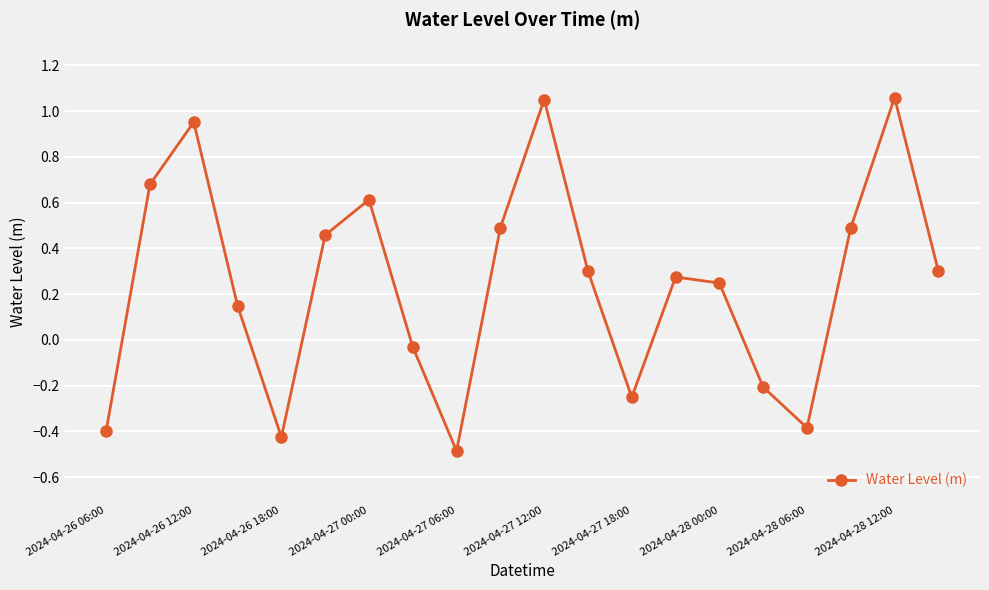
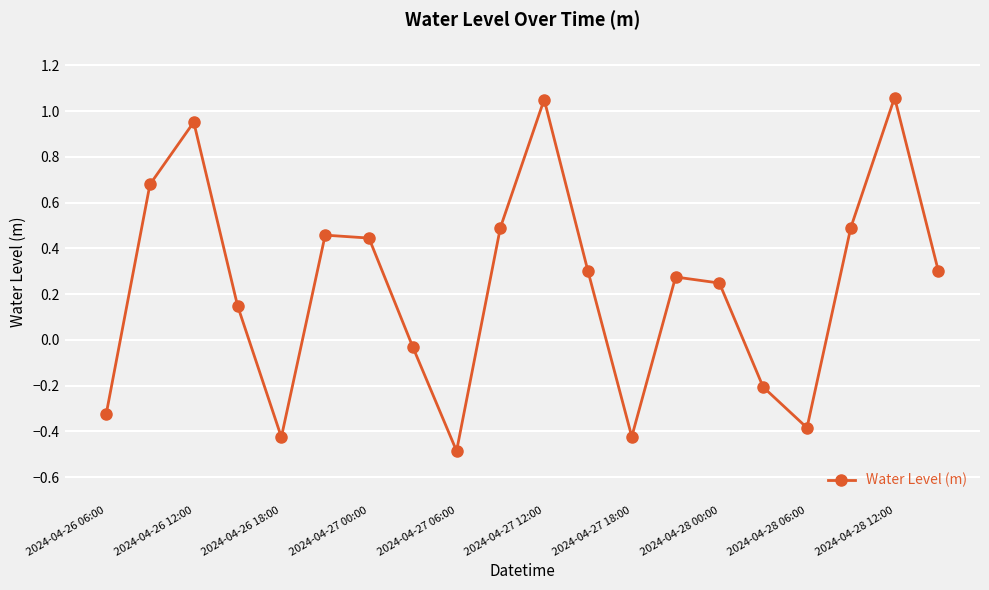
  {
-   "2024-04-26 06:00": -0.40,
+   "2024-04-26 06:00": -0.33,
    "2024-04-26 12:00": 0.95,
    "2024-04-26 18:00": -0.42,
-   "2024-04-27 00:00": 0.61,
+   "2024-04-27 00:00": 0.45,
    "2024-04-27 06:00": -0.49,
    "2024-04-27 12:00": 1.05,
-   "2024-04-27 18:00": -0.25,
+   "2024-04-27 18:00": -0.42,
    "2024-04-28 00:00": 0.25,
    "2024-04-28 06:00": -0.38,
    "2024-04-28 12:00": 1.06
  }
